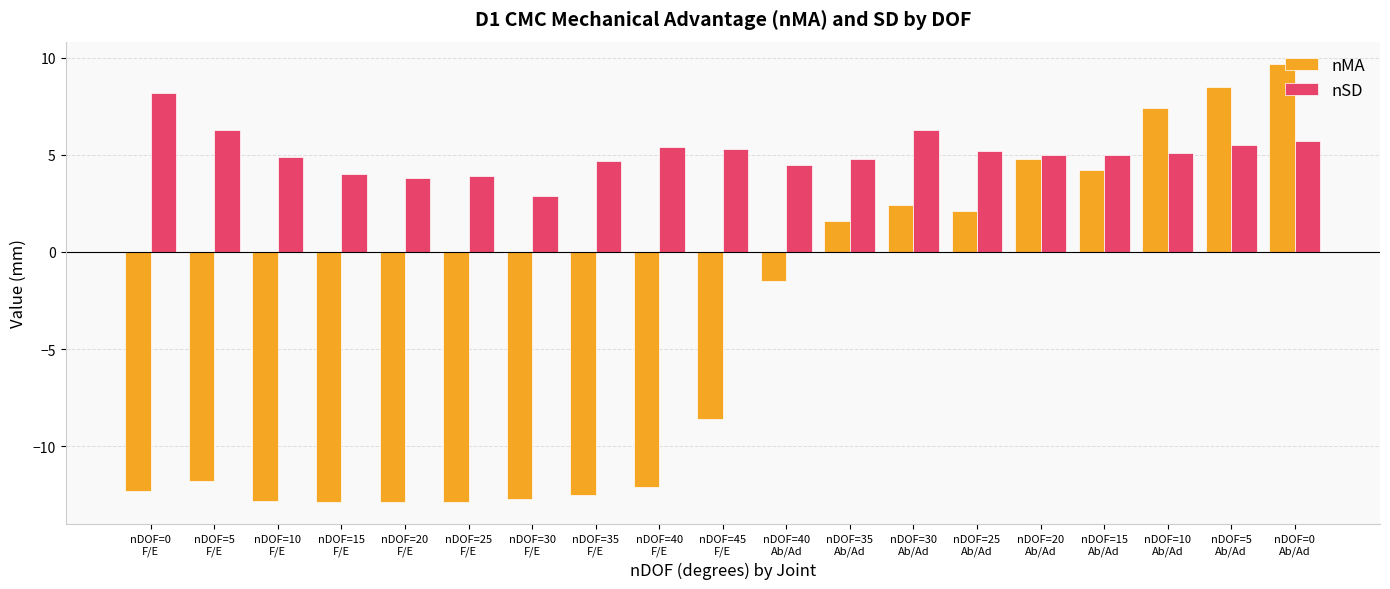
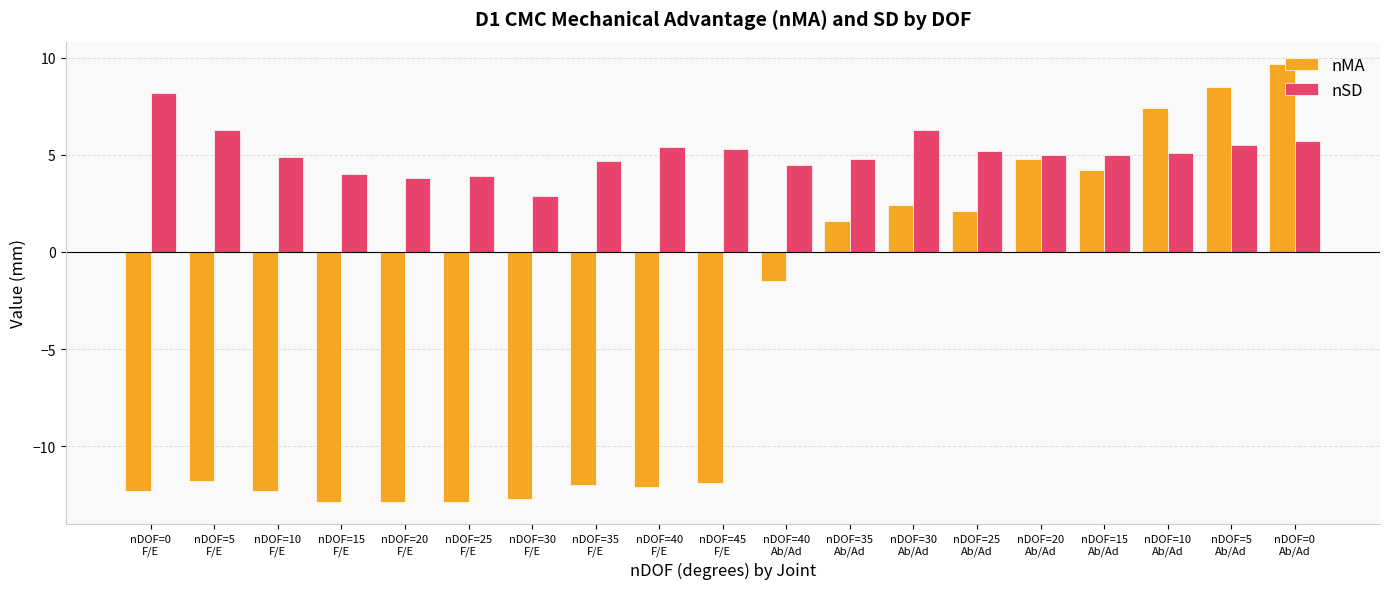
  {
    "nMA": {
      "nDOF=0 F/E": -12.3,
      "nDOF=5 F/E": -11.8,
-     "nDOF=10 F/E": -12.8,
+     "nDOF=10 F/E": -12.3,
      "nDOF=15 F/E": -12.9,
      "nDOF=20 F/E": -12.9,
      "nDOF=25 F/E": -12.9,
      "nDOF=30 F/E": -12.7,
-     "nDOF=35 F/E": -12.5,
+     "nDOF=35 F/E": -12.0,
      "nDOF=40 F/E": -12.1,
-     "nDOF=45 F/E": -8.6,
+     "nDOF=45 F/E": -11.9,
      "nDOF=40 Ab/Ad": -1.5,
      "nDOF=35 Ab/Ad": 1.6,
      "nDOF=30 Ab/Ad": 2.4,
      "nDOF=25 Ab/Ad": 2.1,
      "nDOF=20 Ab/Ad": 4.8,
      "nDOF=15 Ab/Ad": 4.2,
      "nDOF=10 Ab/Ad": 7.4,
      "nDOF=5 Ab/Ad": 8.5,
      "nDOF=0 Ab/Ad": 9.7
    },
    "nSD": {
      "nDOF=0 F/E": 8.2,
      "nDOF=5 F/E": 6.3,
      "nDOF=10 F/E": 4.9,
      "nDOF=15 F/E": 4.0,
      "nDOF=20 F/E": 3.8,
      "nDOF=25 F/E": 3.9,
      "nDOF=30 F/E": 2.9,
      "nDOF=35 F/E": 4.7,
      "nDOF=40 F/E": 5.4,
      "nDOF=45 F/E": 5.3,
      "nDOF=40 Ab/Ad": 4.5,
      "nDOF=35 Ab/Ad": 4.8,
      "nDOF=30 Ab/Ad": 6.3,
      "nDOF=25 Ab/Ad": 5.2,
      "nDOF=20 Ab/Ad": 5.0,
      "nDOF=15 Ab/Ad": 5.0,
      "nDOF=10 Ab/Ad": 5.1,
      "nDOF=5 Ab/Ad": 5.5,
      "nDOF=0 Ab/Ad": 5.7
    }
  }
